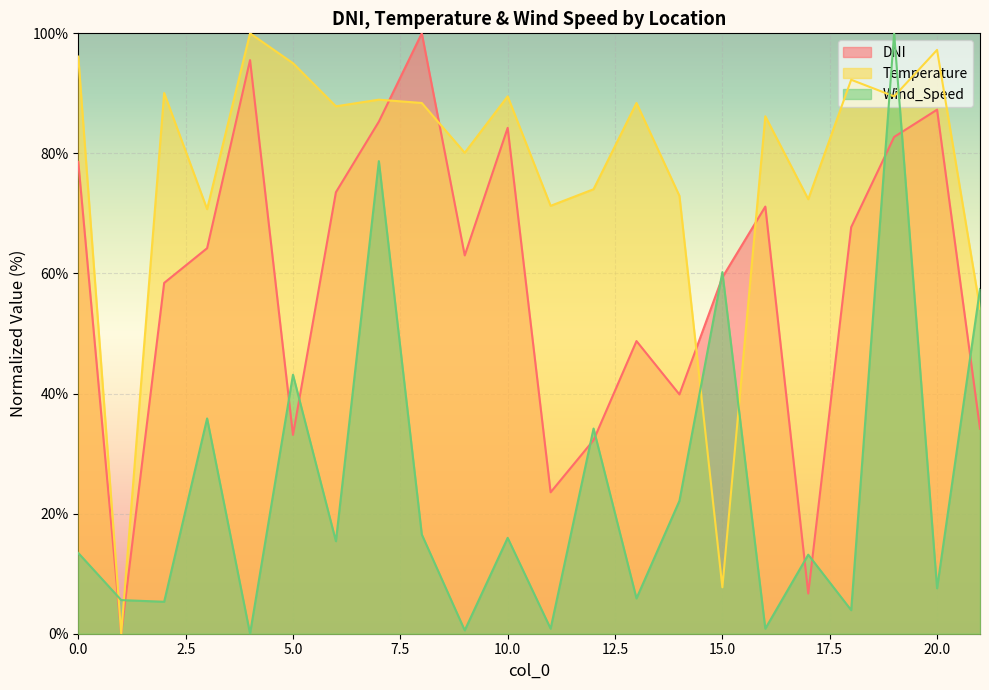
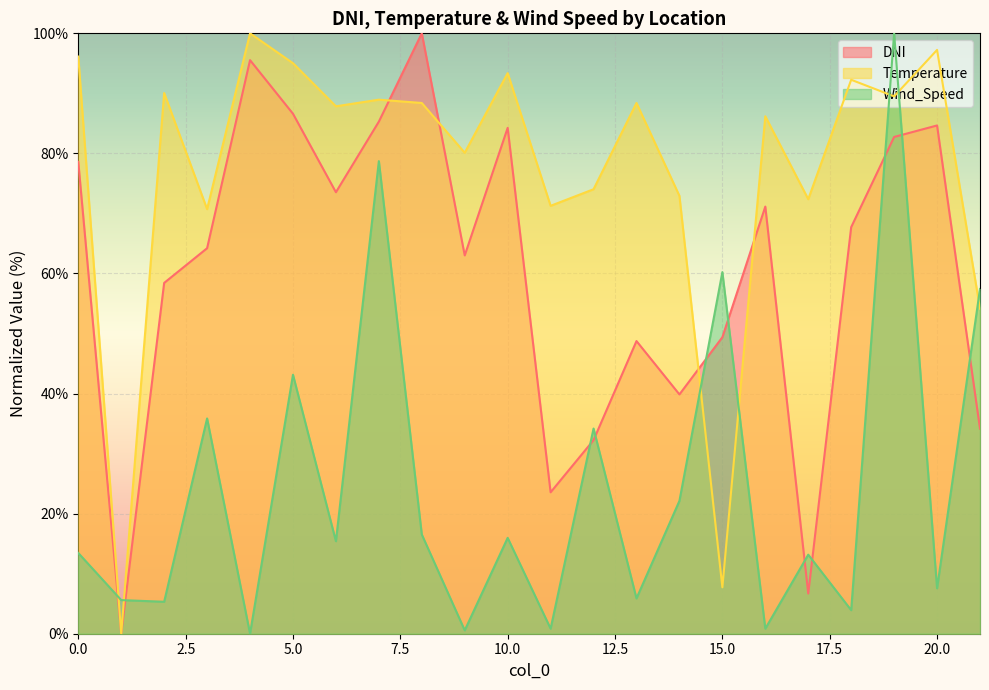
  {
    "DNI": {
      "0.0": "79%",
-     "5.0": "33%",
+     "5.0": "87%",
      "10.0": "84%",
-     "15.0": "59%",
-     "20.0": "87%"
+     "15.0": "49%",
+     "20.0": "85%"
    },
    "Temperature": {
      "0.0": "96%",
      "5.0": "95%",
-     "10.0": "90%",
+     "10.0": "93%",
      "15.0": "8%"
    },
    "Wind_Speed": {
      "0.0": "13%",
      "5.0": "43%",
      "10.0": "16%",
      "15.0": "60%",
      "20.0": "8%"
    }
  }
